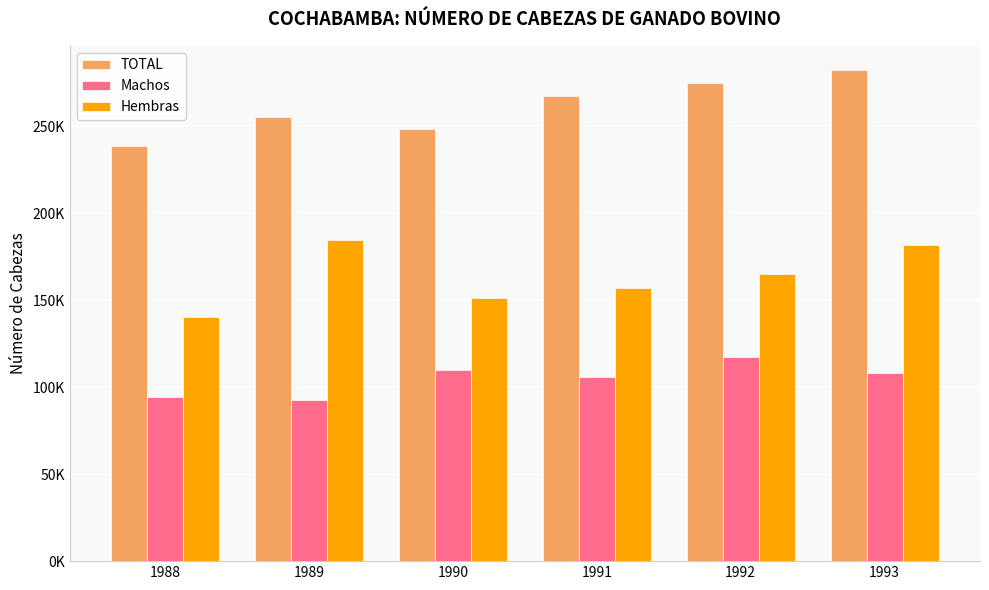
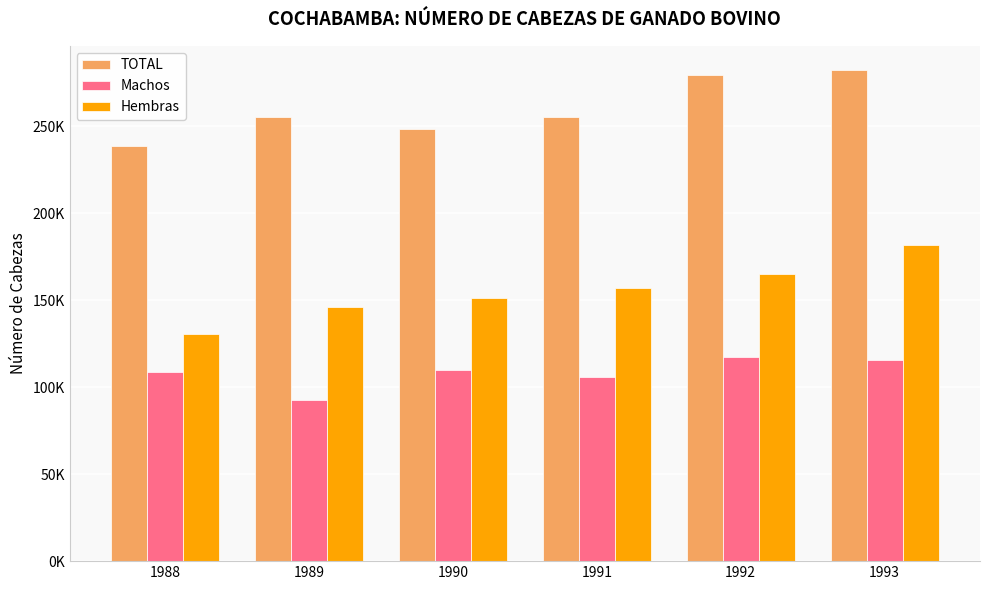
  {
    "TOTAL": {
      "1988": 239000,
      "1989": 255000,
      "1990": 248000,
-     "1991": 267000,
-     "1992": 275000,
+     "1991": 255000,
+     "1992": 280000,
      "1993": 282000
    },
    "Machos": {
-     "1988": 94000,
+     "1988": 108000,
      "1989": 93000,
      "1990": 110000,
      "1991": 106000,
      "1992": 117000,
-     "1993": 108000
+     "1993": 115000
    },
    "Hembras": {
-     "1988": 140000,
-     "1989": 184000,
+     "1988": 130000,
+     "1989": 146000,
      "1990": 151000,
      "1991": 157000,
      "1992": 165000,
      "1993": 182000
    }
  }
